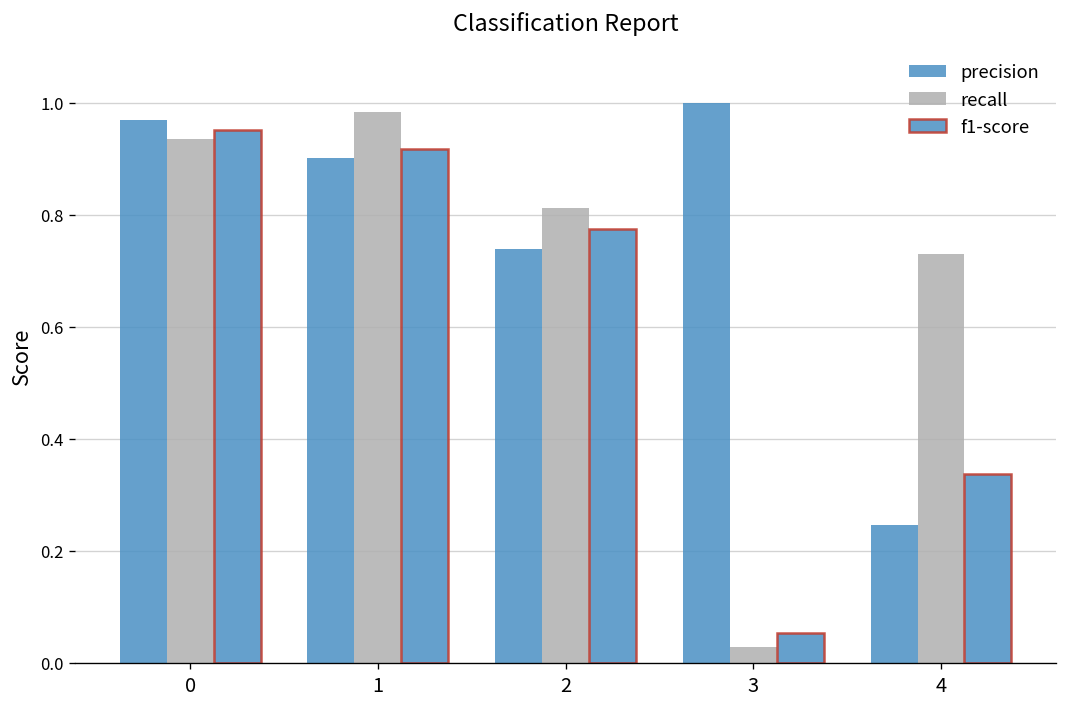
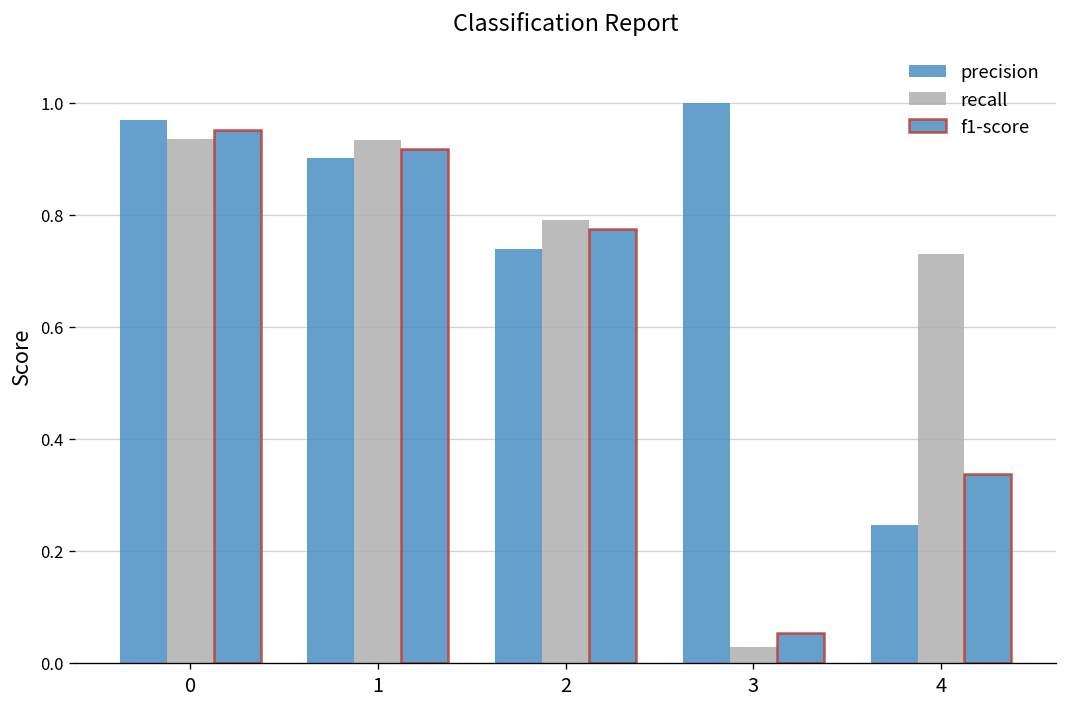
  {
    "recall": {
      "0": 0.94,
-     "1": 0.98,
-     "2": 0.81,
+     "1": 0.93,
+     "2": 0.79,
      "3": 0.03,
      "4": 0.73
    }
  }
